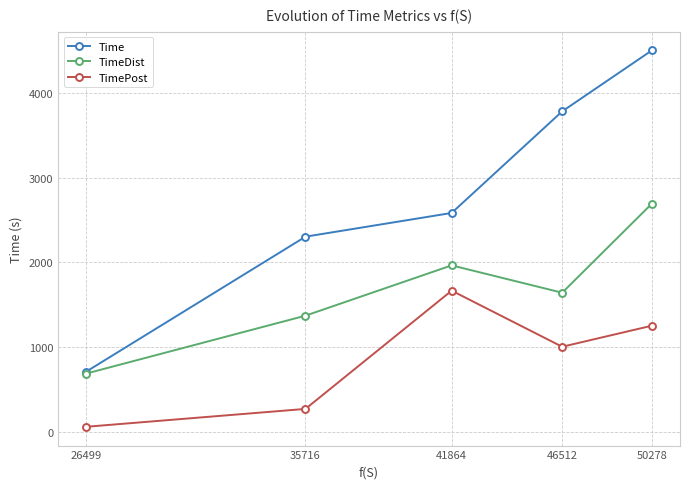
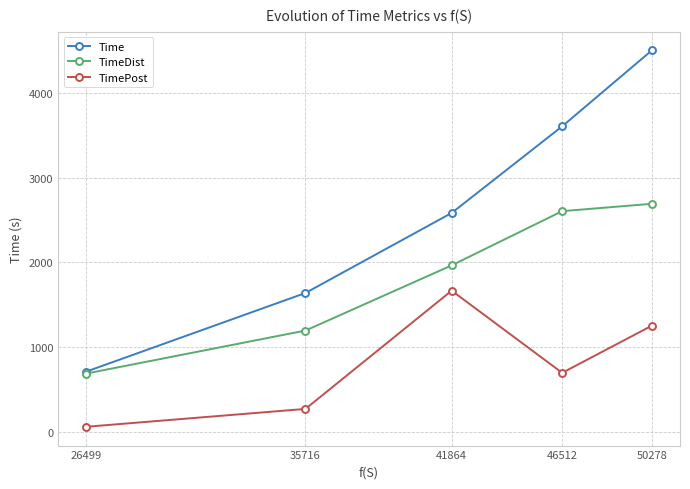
  {
    "Time": {
-     "35716": 2300,
+     "35716": 1600,
      "41864": 2600,
-     "46512": 3800,
+     "46512": 3600,
      "50278": 4500
    },
    "TimeDist": {
-     "35716": 1400,
+     "35716": 1200,
      "41864": 2000,
-     "46512": 1600,
+     "46512": 2600,
      "50278": 2700
    },
    "TimePost": {
      "26499": 100,
      "35716": 300,
      "41864": 1700,
-     "46512": 1000,
+     "46512": 700,
      "50278": 1200
    }
  }
